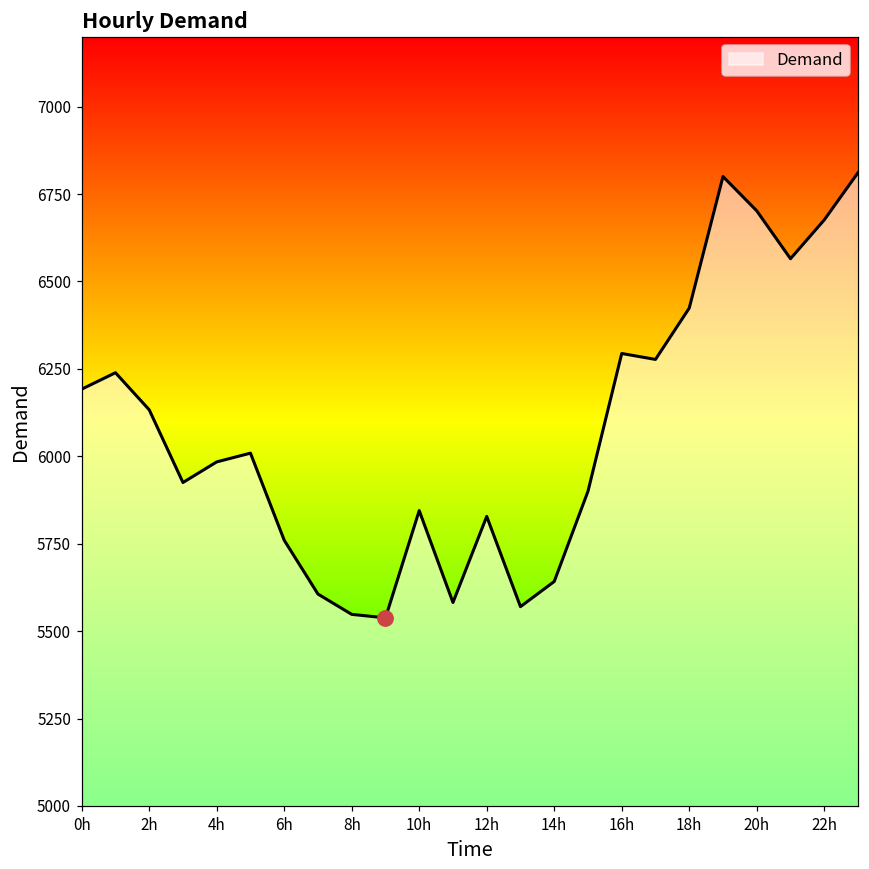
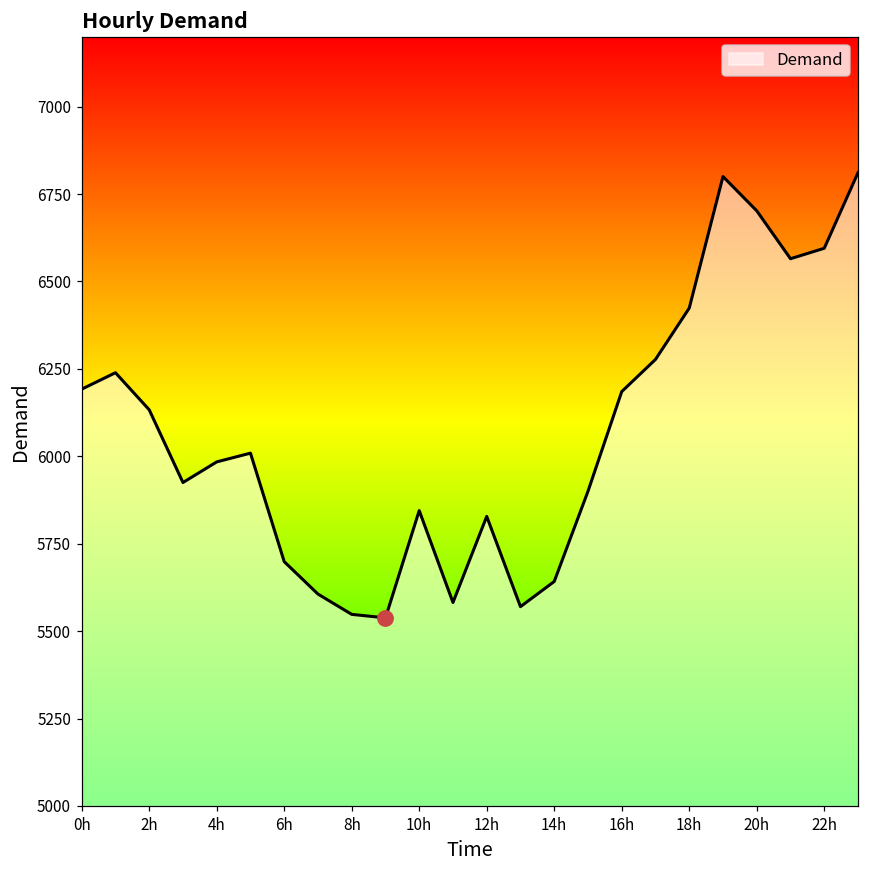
  {
    "Demand": {
      "0h": 6190,
      "2h": 6130,
      "4h": 5980,
-     "6h": 5760,
+     "6h": 5700,
      "8h": 5550,
      "10h": 5840,
      "12h": 5830,
      "14h": 5640,
-     "16h": 6290,
+     "16h": 6190,
      "18h": 6420,
      "20h": 6700,
-     "22h": 6680
+     "22h": 6590
    }
  }
